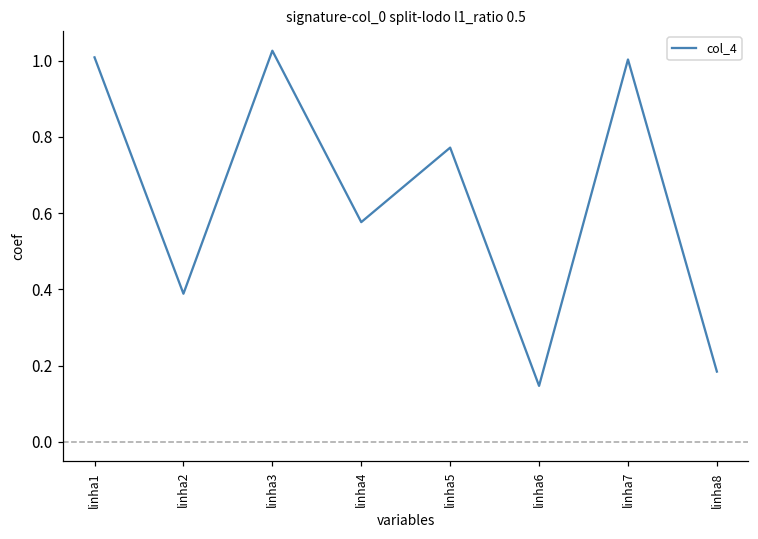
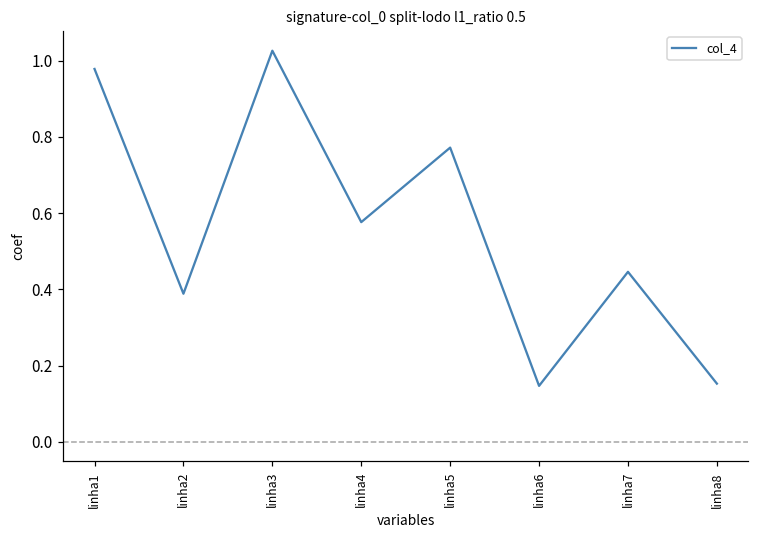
  {
-   "linha1": 1.01,
+   "linha1": 0.98,
    "linha2": 0.39,
    "linha3": 1.03,
    "linha4": 0.58,
    "linha5": 0.77,
    "linha6": 0.15,
-   "linha7": 1.00,
-   "linha8": 0.18
+   "linha7": 0.45,
+   "linha8": 0.15
  }
